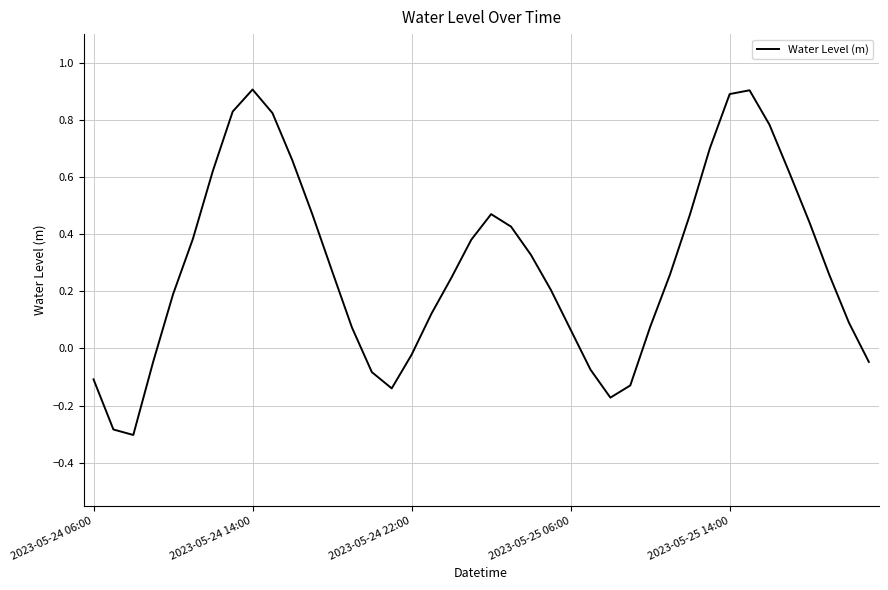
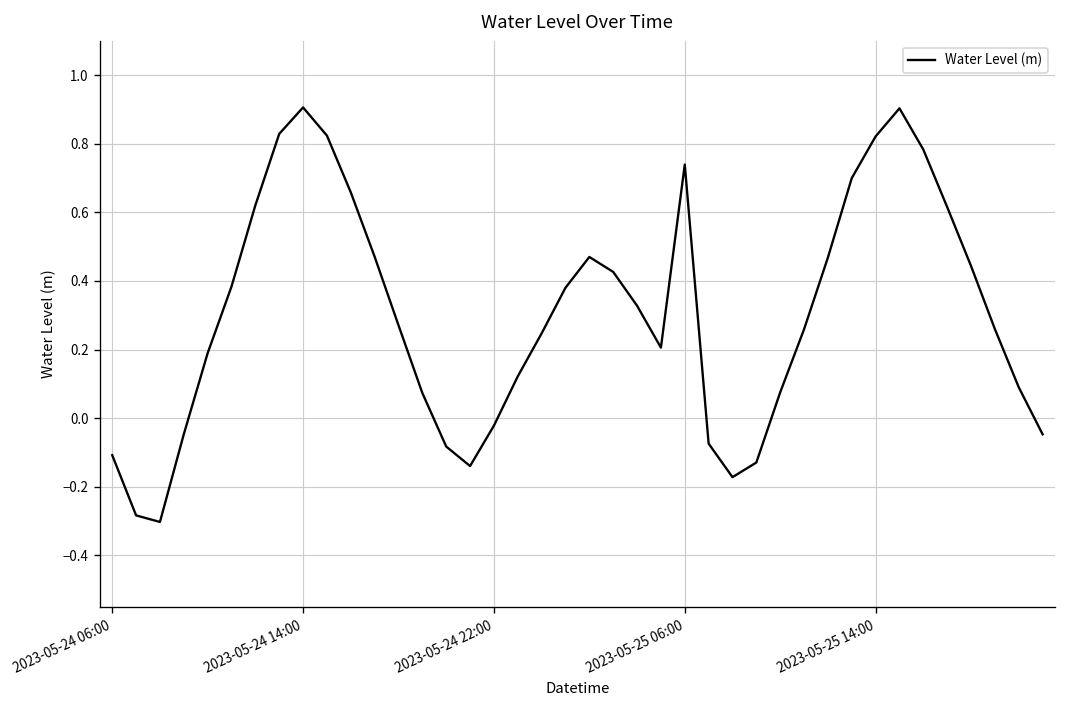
  {
    "2023-05-24 06:00": -0.11,
    "2023-05-24 14:00": 0.91,
    "2023-05-24 22:00": -0.02,
-   "2023-05-25 06:00": 0.07,
-   "2023-05-25 14:00": 0.89
+   "2023-05-25 06:00": 0.74,
+   "2023-05-25 14:00": 0.82
  }
